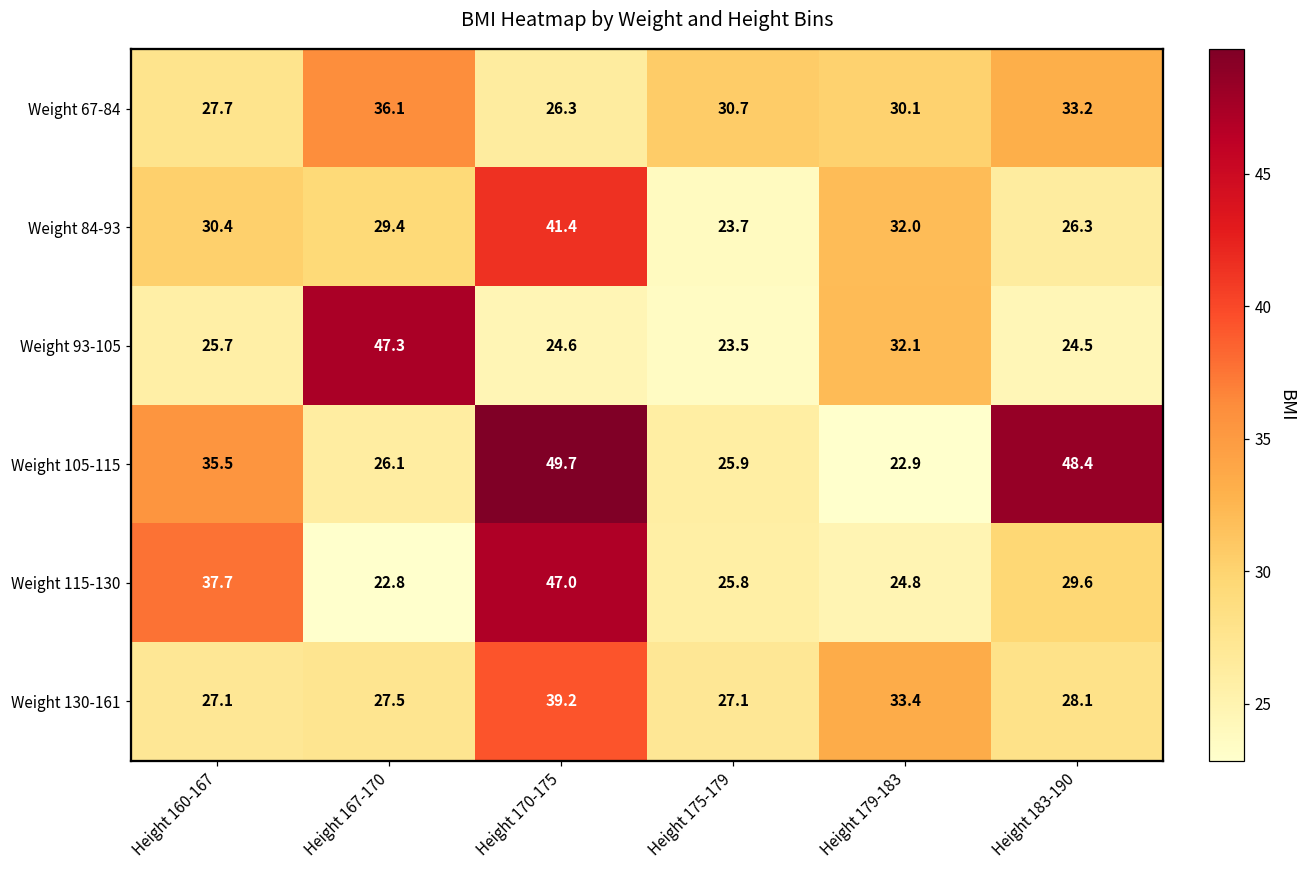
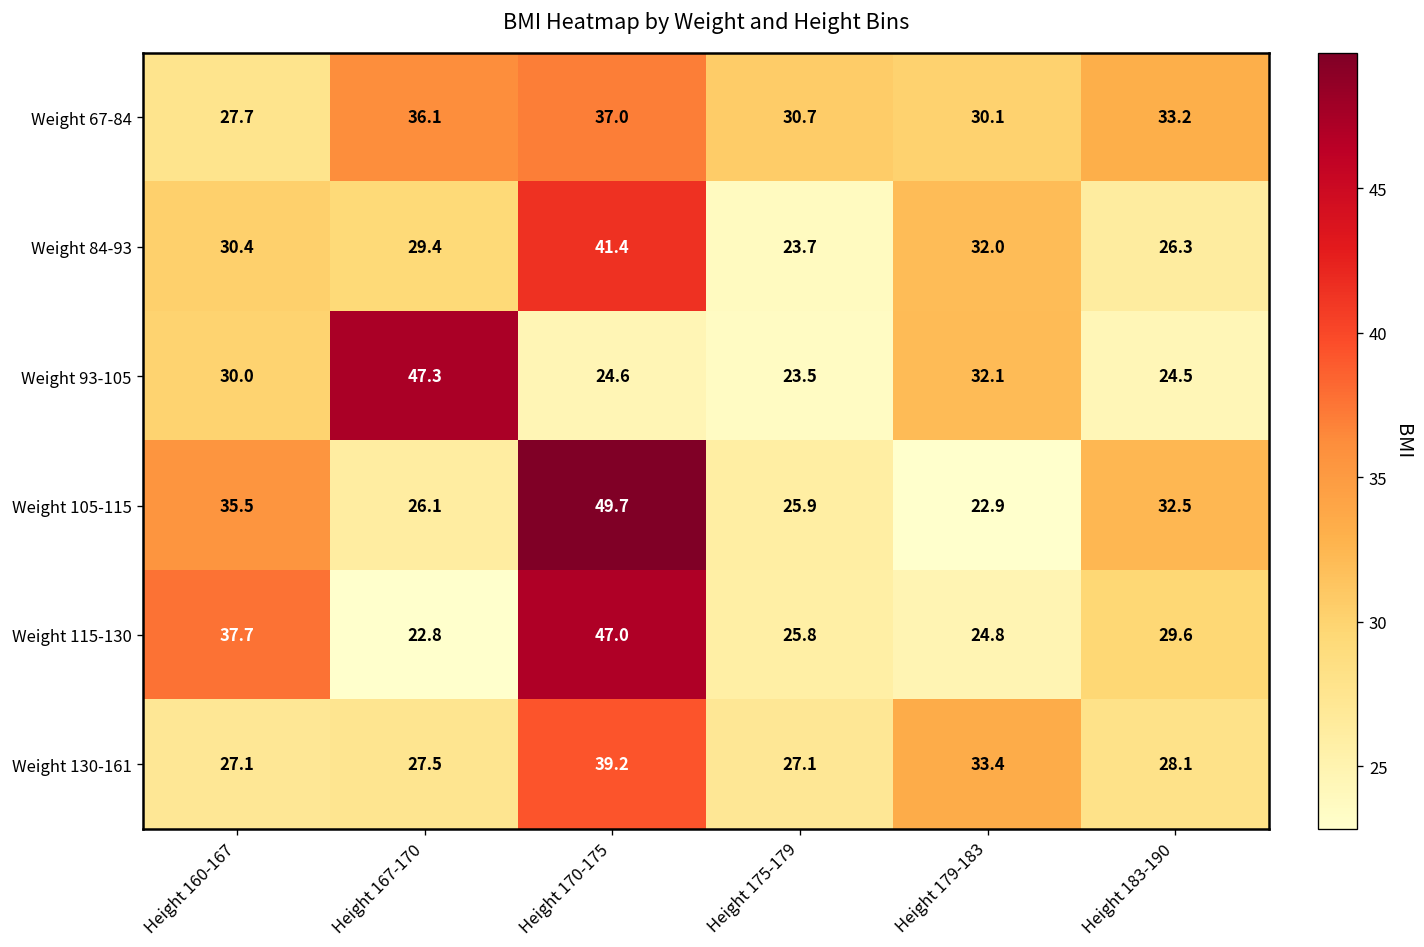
  {
    "Weight 67-84": {
      "Height 160-167": 27.7,
      "Height 167-170": 36.1,
-     "Height 170-175": 26.3,
+     "Height 170-175": 37.0,
      "Height 175-179": 30.7,
      "Height 179-183": 30.1,
      "Height 183-190": 33.2
    },
    "Weight 84-93": {
      "Height 160-167": 30.4,
      "Height 167-170": 29.4,
      "Height 170-175": 41.4,
      "Height 175-179": 23.7,
      "Height 179-183": 32.0,
      "Height 183-190": 26.3
    },
    "Weight 93-105": {
-     "Height 160-167": 25.7,
+     "Height 160-167": 30.0,
      "Height 167-170": 47.3,
      "Height 170-175": 24.6,
      "Height 175-179": 23.5,
      "Height 179-183": 32.1,
      "Height 183-190": 24.5
    },
    "Weight 105-115": {
      "Height 160-167": 35.5,
      "Height 167-170": 26.1,
      "Height 170-175": 49.7,
      "Height 175-179": 25.9,
      "Height 179-183": 22.9,
-     "Height 183-190": 48.4
+     "Height 183-190": 32.5
    },
    "Weight 115-130": {
      "Height 160-167": 37.7,
      "Height 167-170": 22.8,
      "Height 170-175": 47.0,
      "Height 175-179": 25.8,
      "Height 179-183": 24.8,
      "Height 183-190": 29.6
    },
    "Weight 130-161": {
      "Height 160-167": 27.1,
      "Height 167-170": 27.5,
      "Height 170-175": 39.2,
      "Height 175-179": 27.1,
      "Height 179-183": 33.4,
      "Height 183-190": 28.1
    }
  }
